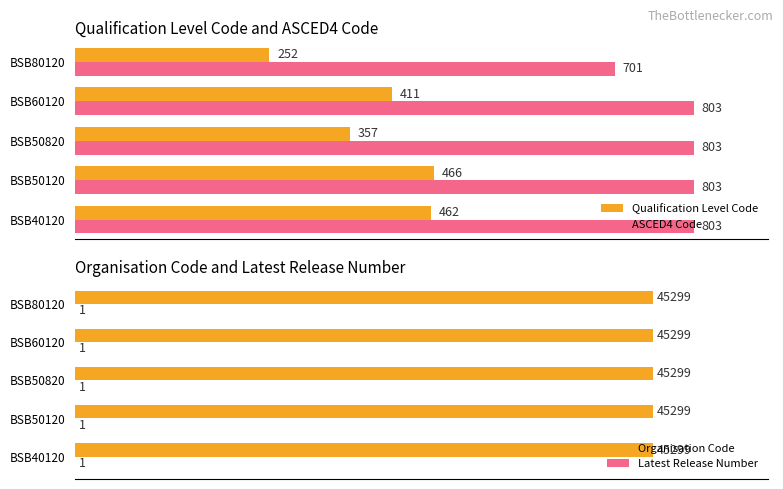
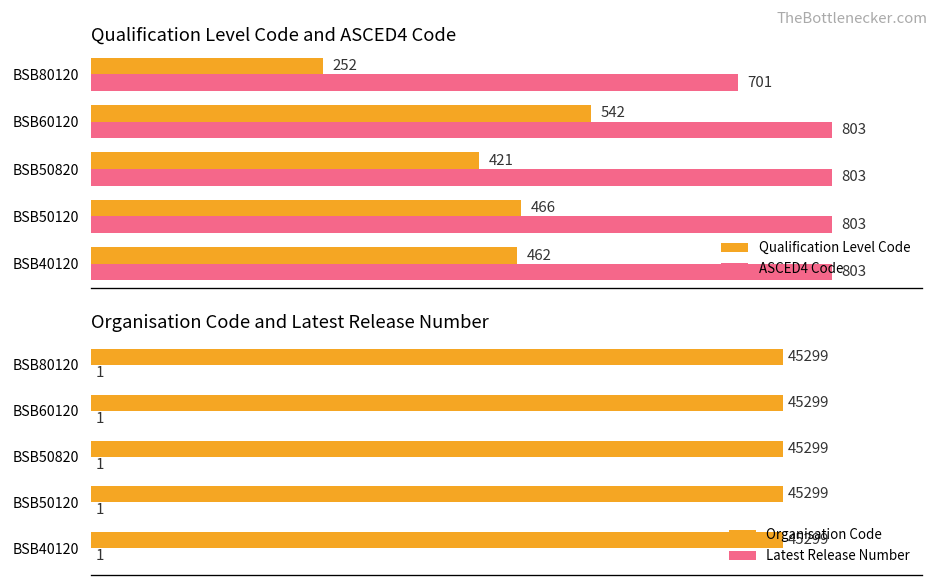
  {
    "Qualification Level Code and ASCED4 Code": {
      "Qualification Level Code": {
        "BSB80120": 252,
-       "BSB60120": 411,
-       "BSB50820": 357,
+       "BSB60120": 542,
+       "BSB50820": 421,
        "BSB50120": 466,
        "BSB40120": 462
      },
      "ASCED4 Code": {
        "BSB80120": 701,
        "BSB60120": 803,
        "BSB50820": 803,
        "BSB50120": 803,
        "BSB40120": 803
      }
    },
    "Organisation Code and Latest Release Number": {
      "Organisation Code": {
        "BSB80120": 45299,
        "BSB60120": 45299,
        "BSB50820": 45299,
        "BSB50120": 45299,
        "BSB40120": 45299
      },
      "Latest Release Number": {
        "BSB80120": 1,
        "BSB60120": 1,
        "BSB50820": 1,
        "BSB50120": 1,
        "BSB40120": 1
      }
    }
  }
